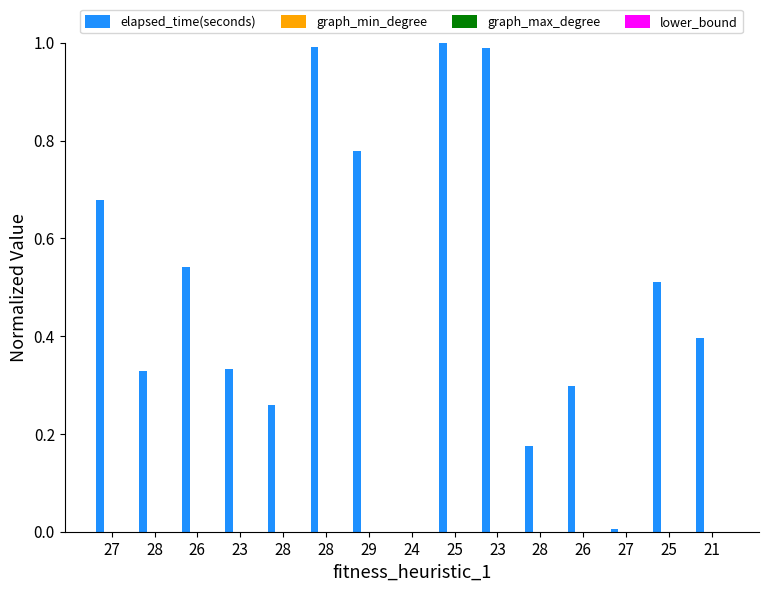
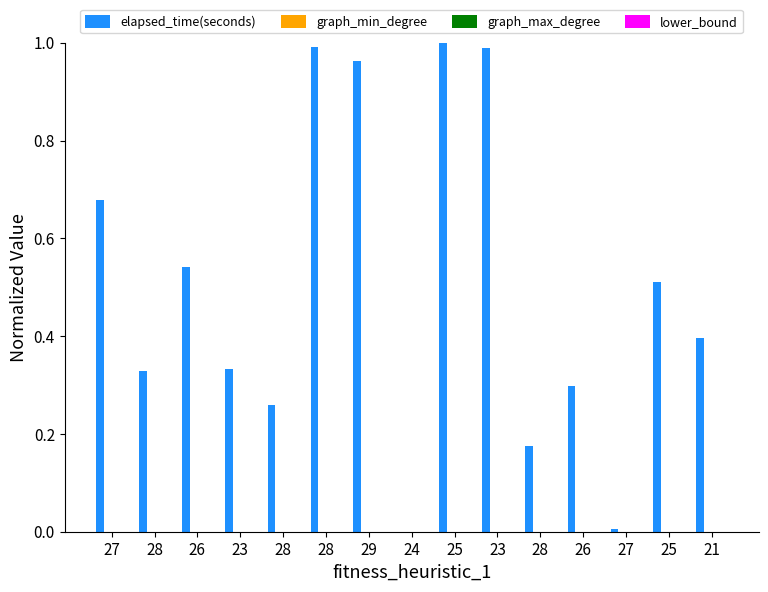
  {
    "elapsed_time(seconds)": {
-     "29": 0.78,
+     "29": 0.96,
      "24": 0.00,
      "21": 0.40
    },
    "graph_min_degree": {
      "29": 0.00,
      "24": 0.00,
      "21": 0.00
    },
    "graph_max_degree": {
      "29": 0.00,
      "24": 0.00,
      "21": 0.00
    },
    "lower_bound": {
      "29": 0.00,
      "24": 0.00,
      "21": 0.00
    }
  }
